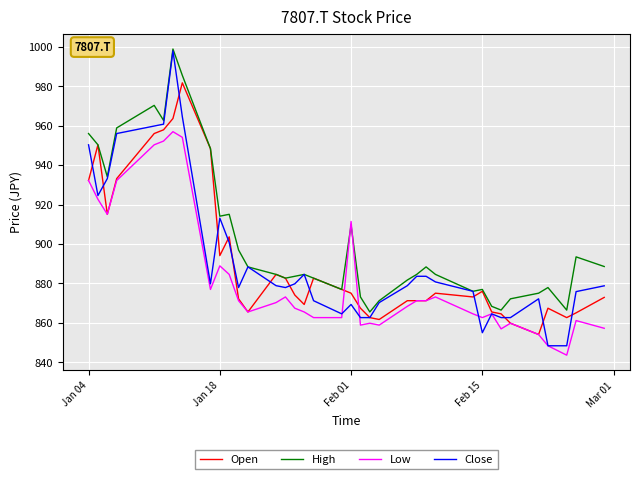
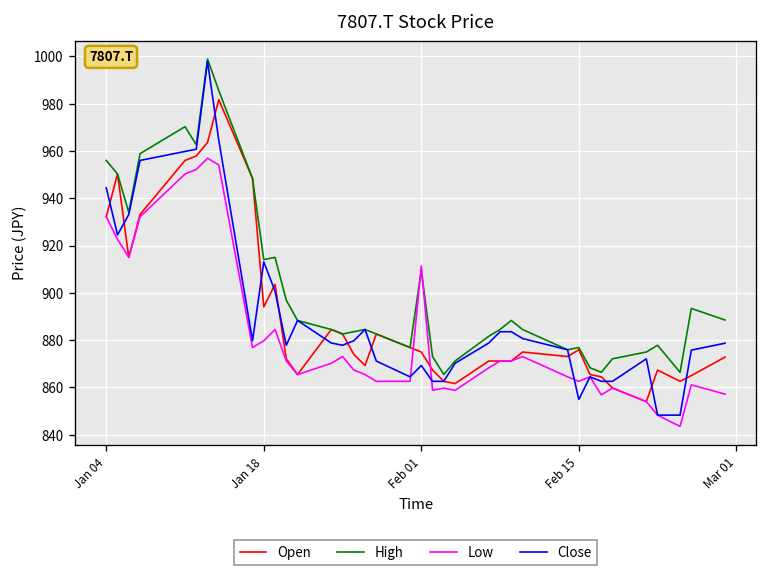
  {
    "Open": {
      "Jan 18": 894,
      "Feb 01": 875
    },
    "High": {
      "Jan 04": 956,
      "Feb 01": 910
    },
    "Low": {
-     "Jan 18": 889,
+     "Jan 18": 880,
      "Feb 01": 911,
      "Feb 15": 863
    },
    "Close": {
-     "Jan 04": 950,
+     "Jan 04": 944,
      "Feb 01": 869,
      "Feb 15": 855
    }
  }
